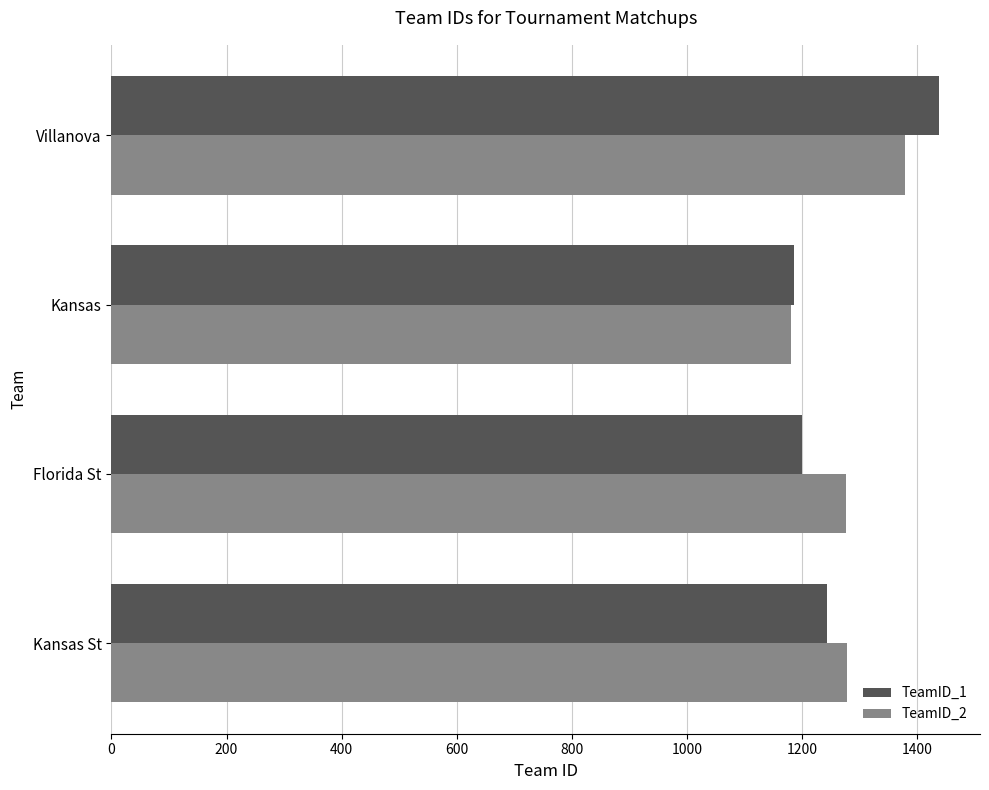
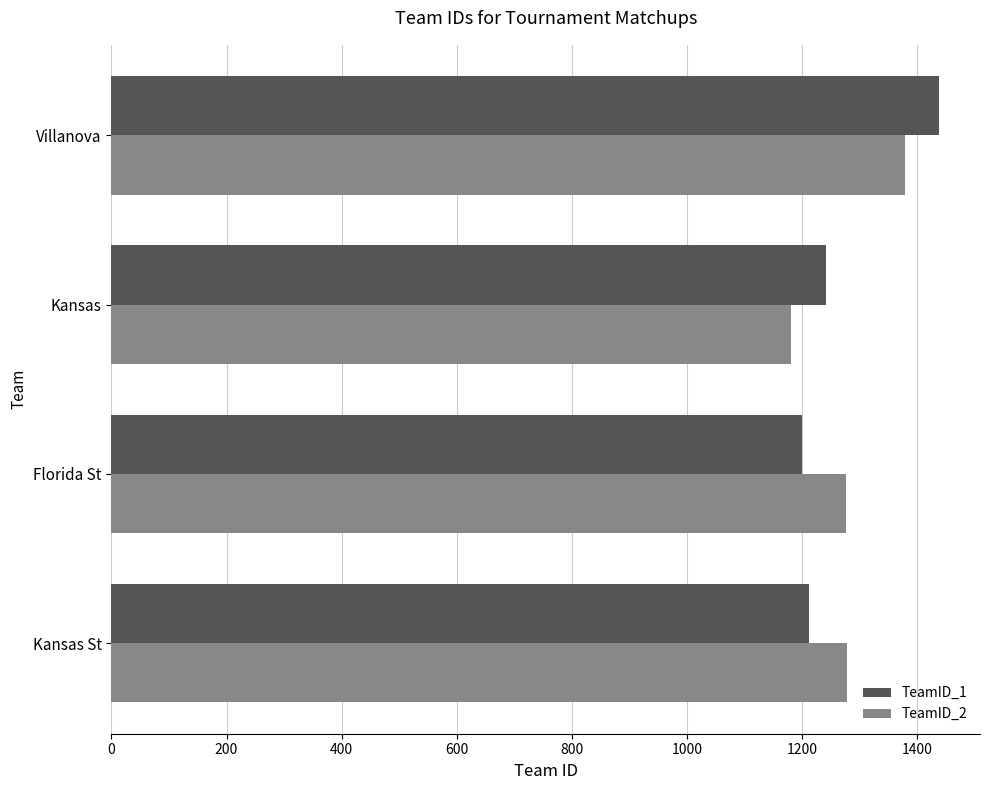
  {
    "TeamID_1": {
      "Villanova": 1440,
-     "Kansas": 1190,
+     "Kansas": 1240,
      "Florida St": 1200,
-     "Kansas St": 1240
+     "Kansas St": 1210
    },
    "TeamID_2": {
      "Villanova": 1380,
      "Kansas": 1180,
      "Florida St": 1280,
      "Kansas St": 1280
    }
  }
